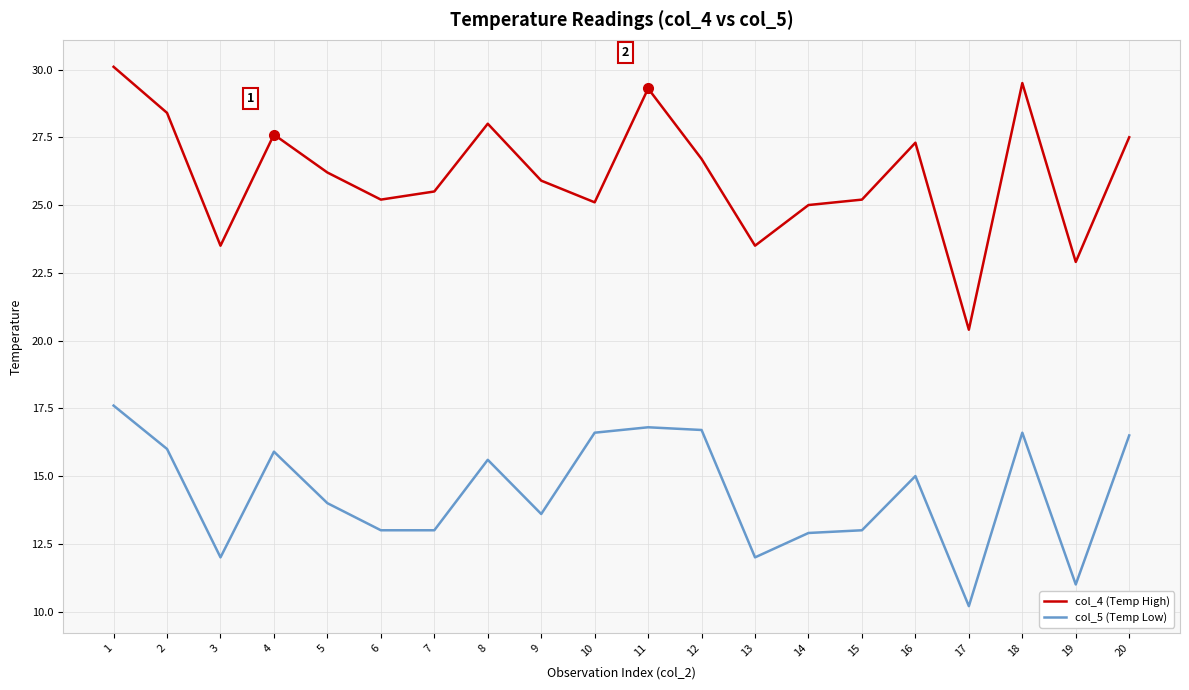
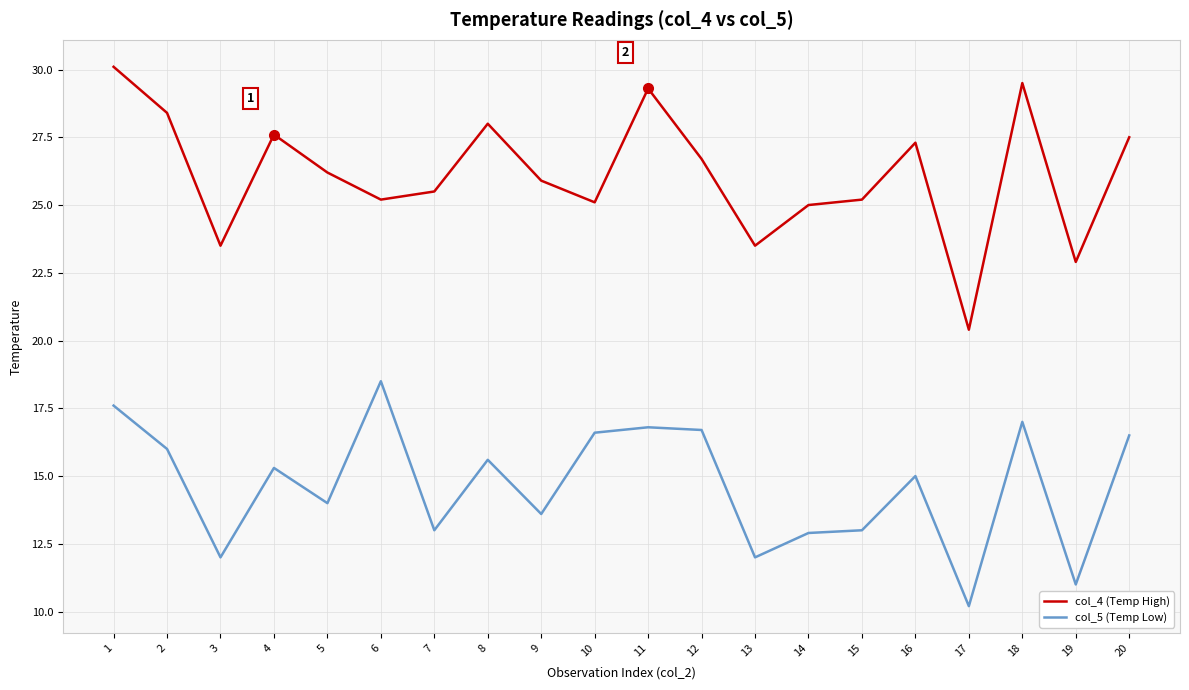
  {
    "col_5 (Temp Low)": {
      "1": 17.6,
      "2": 16.0,
      "3": 12.0,
-     "4": 15.9,
+     "4": 15.3,
      "5": 14.0,
-     "6": 13.0,
+     "6": 18.5,
      "7": 13.0,
      "8": 15.6,
      "9": 13.6,
      "10": 16.6,
      "11": 16.8,
      "12": 16.7,
      "13": 12.0,
      "14": 12.9,
      "15": 13.0,
      "16": 15.0,
      "17": 10.2,
-     "18": 16.6,
+     "18": 17.0,
      "19": 11.0,
      "20": 16.5
    }
  }
